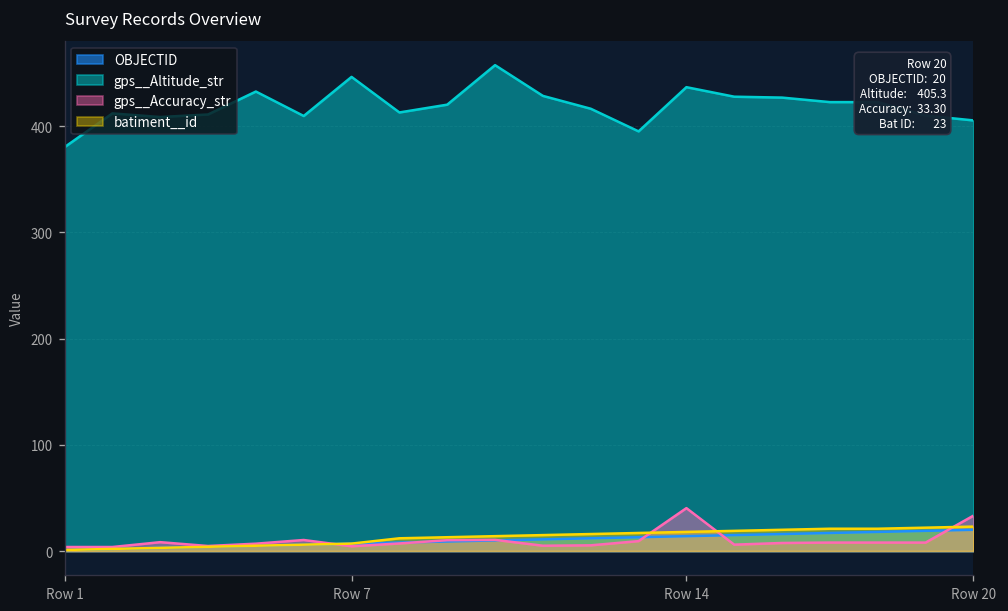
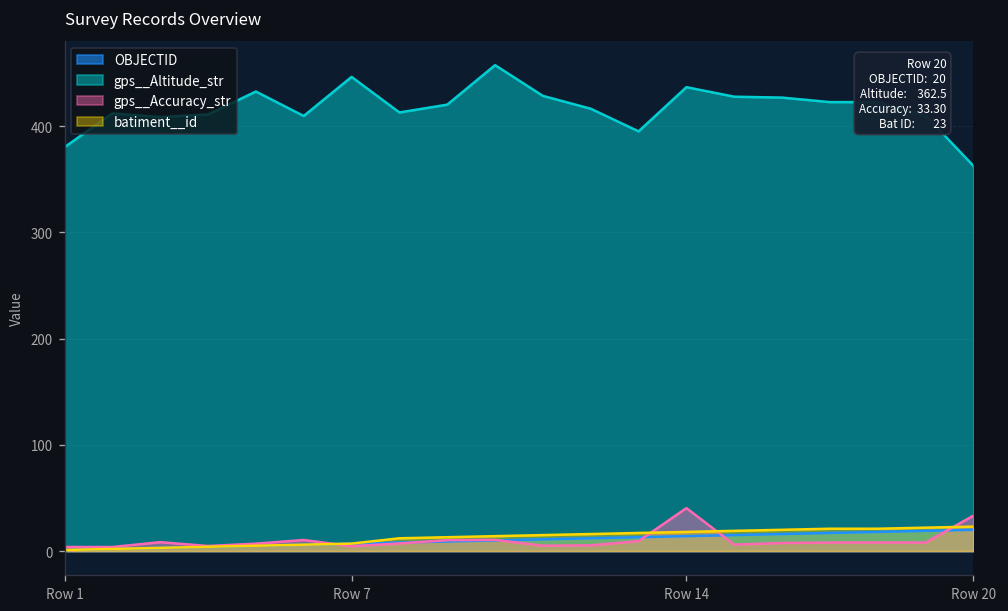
  {
    "OBJECTID": {
      "Row 14": 10,
      "Row 20": 20
    },
    "gps__Altitude_str": {
-     "Row 20": 405.3
+     "Row 20": 362.5
    },
    "gps__Accuracy_str": {
      "Row 14": 40,
      "Row 20": 30
    },
    "batiment__id": {
      "Row 14": 20,
      "Row 20": 20
    }
  }
